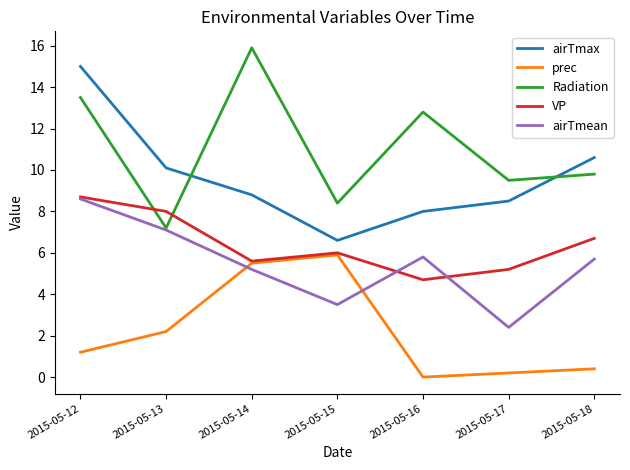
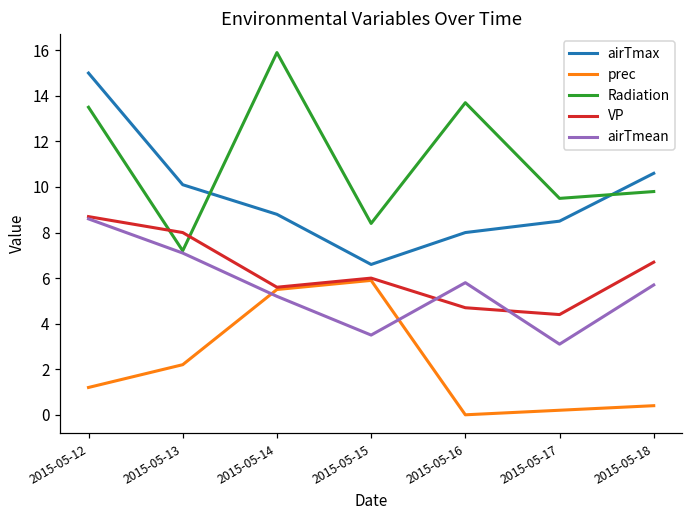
  {
    "airTmax": {
      "2015-05-12": 15.0,
      "2015-05-13": 10.1,
      "2015-05-14": 8.8,
      "2015-05-15": 6.6,
      "2015-05-16": 8.0,
      "2015-05-17": 8.5,
      "2015-05-18": 10.6
    },
    "prec": {
      "2015-05-12": 1.2,
      "2015-05-13": 2.2,
      "2015-05-16": 0.0,
      "2015-05-17": 0.2,
      "2015-05-18": 0.4
    },
    "Radiation": {
      "2015-05-12": 13.5,
      "2015-05-14": 15.9,
      "2015-05-15": 8.4,
-     "2015-05-16": 12.8,
+     "2015-05-16": 13.7,
      "2015-05-17": 9.5,
      "2015-05-18": 9.8
    },
    "VP": {
      "2015-05-13": 8.0,
      "2015-05-16": 4.7,
-     "2015-05-17": 5.2,
+     "2015-05-17": 4.4,
      "2015-05-18": 6.7
    },
    "airTmean": {
      "2015-05-14": 5.2,
      "2015-05-15": 3.5,
      "2015-05-16": 5.8,
-     "2015-05-17": 2.4,
+     "2015-05-17": 3.1,
      "2015-05-18": 5.7
    }
  }
